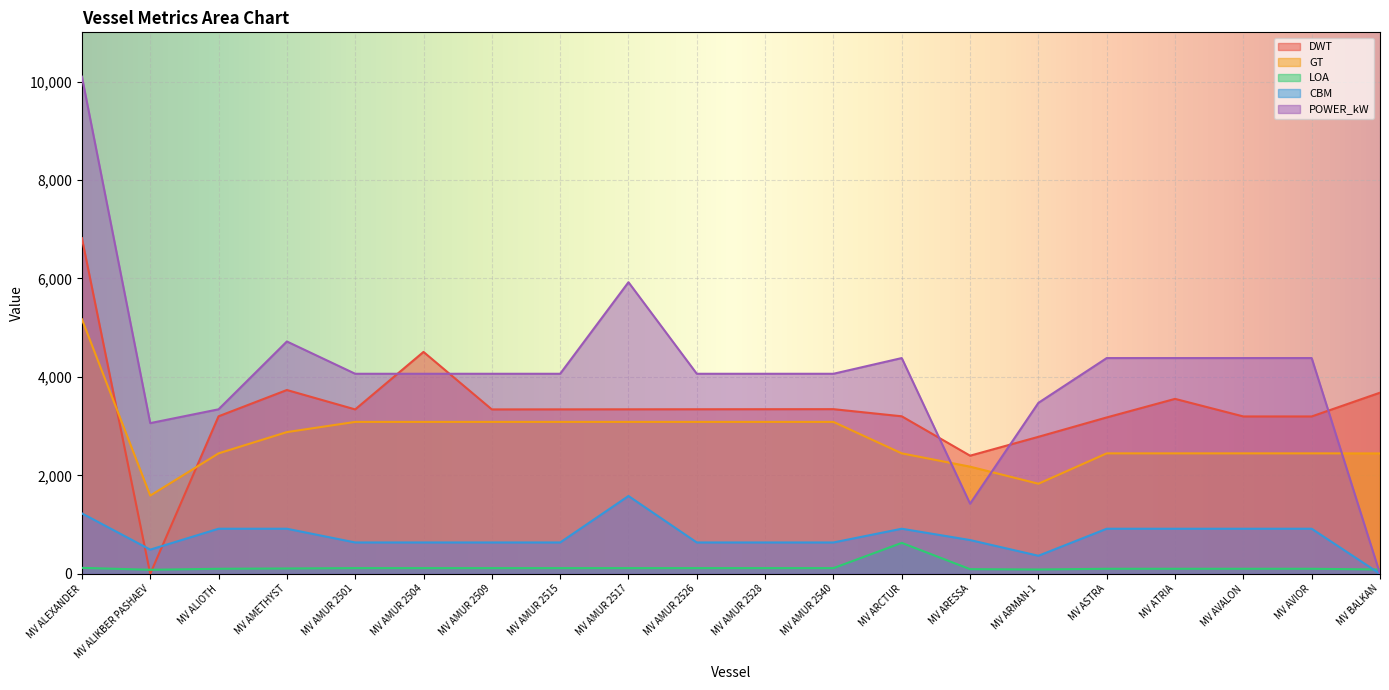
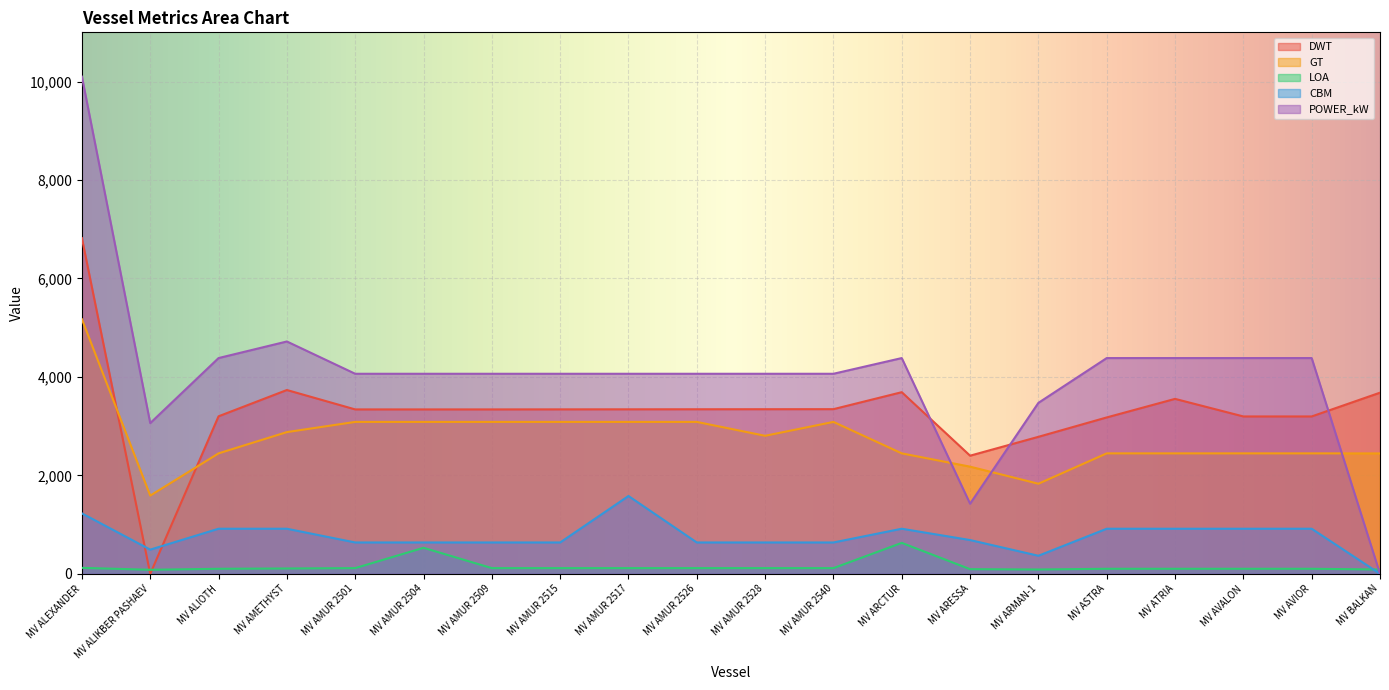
  {
    "DWT": {
      "MV ALEXANDER": "6,800",
      "MV ALIKBER PASHAEV": "0",
      "MV ALIOTH": "3,200",
      "MV AMETHYST": "3,700",
      "MV AMUR 2501": "3,300",
-     "MV AMUR 2504": "4,500",
+     "MV AMUR 2504": "3,300",
      "MV AMUR 2509": "3,300",
      "MV AMUR 2515": "3,300",
      "MV AMUR 2517": "3,300",
      "MV AMUR 2526": "3,300",
      "MV AMUR 2528": "3,300",
      "MV AMUR 2540": "3,300",
-     "MV ARCTUR": "3,200",
+     "MV ARCTUR": "3,700",
      "MV ARESSA": "2,400",
      "MV ARMAN-1": "2,800",
      "MV ASTRA": "3,200",
      "MV ATRIA": "3,600",
      "MV AVALON": "3,200",
      "MV AVIOR": "3,200",
      "MV BALKAN": "3,700"
    },
    "GT": {
      "MV ALEXANDER": "5,200",
      "MV ALIKBER PASHAEV": "1,600",
      "MV ALIOTH": "2,400",
      "MV AMETHYST": "2,900",
      "MV AMUR 2501": "3,100",
      "MV AMUR 2504": "3,100",
      "MV AMUR 2509": "3,100",
      "MV AMUR 2515": "3,100",
      "MV AMUR 2517": "3,100",
      "MV AMUR 2526": "3,100",
-     "MV AMUR 2528": "3,100",
+     "MV AMUR 2528": "2,800",
      "MV AMUR 2540": "3,100",
      "MV ARCTUR": "2,400",
      "MV ARESSA": "2,200",
      "MV ARMAN-1": "1,800",
      "MV ASTRA": "2,400",
      "MV ATRIA": "2,400",
      "MV AVALON": "2,400",
      "MV AVIOR": "2,400",
      "MV BALKAN": "2,400"
    },
    "LOA": {
      "MV ALEXANDER": "100",
      "MV ALIKBER PASHAEV": "100",
      "MV ALIOTH": "100",
      "MV AMETHYST": "100",
      "MV AMUR 2501": "100",
-     "MV AMUR 2504": "100",
+     "MV AMUR 2504": "500",
      "MV AMUR 2509": "100",
      "MV AMUR 2515": "100",
      "MV AMUR 2517": "100",
      "MV AMUR 2526": "100",
      "MV AMUR 2528": "100",
      "MV AMUR 2540": "100",
      "MV ARCTUR": "600",
      "MV ARESSA": "100",
      "MV ARMAN-1": "100",
      "MV ASTRA": "100",
      "MV ATRIA": "100",
      "MV AVALON": "100",
      "MV AVIOR": "100",
      "MV BALKAN": "100"
    },
    "CBM": {
      "MV ALEXANDER": "1,200",
      "MV ALIKBER PASHAEV": "500",
      "MV ALIOTH": "900",
      "MV AMETHYST": "900",
      "MV AMUR 2501": "600",
      "MV AMUR 2504": "600",
      "MV AMUR 2509": "600",
      "MV AMUR 2515": "600",
      "MV AMUR 2517": "1,600",
      "MV AMUR 2526": "600",
      "MV AMUR 2528": "600",
      "MV AMUR 2540": "600",
      "MV ARCTUR": "900",
      "MV ARESSA": "700",
      "MV ARMAN-1": "400",
      "MV ASTRA": "900",
      "MV ATRIA": "900",
      "MV AVALON": "900",
      "MV AVIOR": "900"
    },
    "POWER_kW": {
      "MV ALEXANDER": "10,100",
      "MV ALIKBER PASHAEV": "3,100",
-     "MV ALIOTH": "3,300",
+     "MV ALIOTH": "4,400",
      "MV AMETHYST": "4,700",
      "MV AMUR 2501": "4,100",
      "MV AMUR 2504": "4,100",
      "MV AMUR 2509": "4,100",
      "MV AMUR 2515": "4,100",
-     "MV AMUR 2517": "5,900",
+     "MV AMUR 2517": "4,100",
      "MV AMUR 2526": "4,100",
      "MV AMUR 2528": "4,100",
      "MV AMUR 2540": "4,100",
      "MV ARCTUR": "4,400",
      "MV ARESSA": "1,400",
      "MV ARMAN-1": "3,500",
      "MV ASTRA": "4,400",
      "MV ATRIA": "4,400",
      "MV AVALON": "4,400",
      "MV AVIOR": "4,400"
    }
  }
